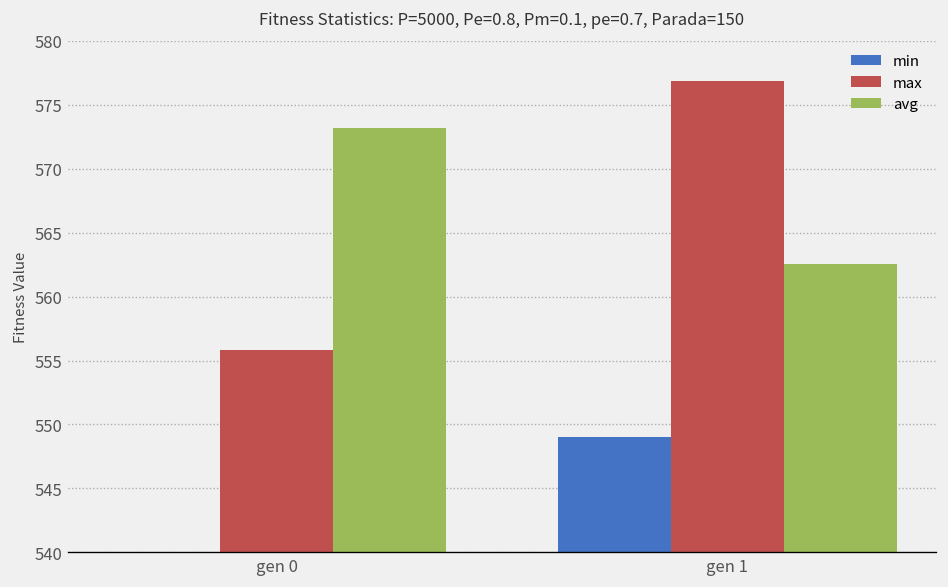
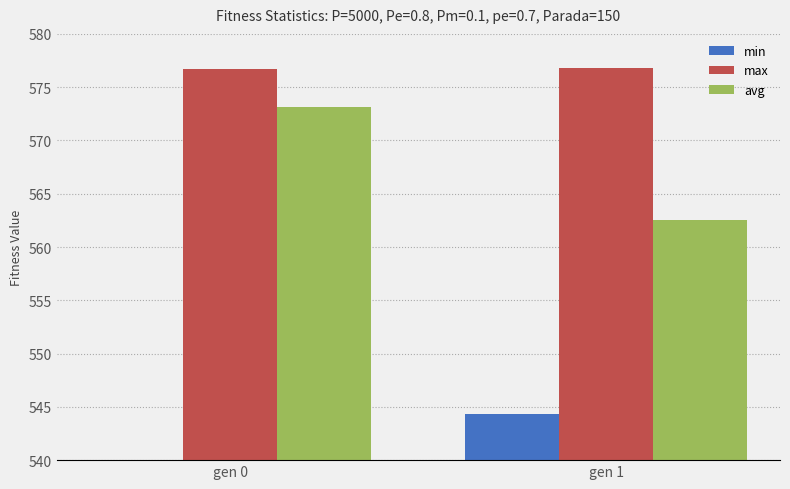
  {
    "min": {
-     "gen 1": 549.0
+     "gen 1": 544.3
    },
    "max": {
-     "gen 0": 555.8,
+     "gen 0": 576.7,
      "gen 1": 576.8
    },
    "avg": {
      "gen 0": 573.2,
      "gen 1": 562.5
    }
  }
